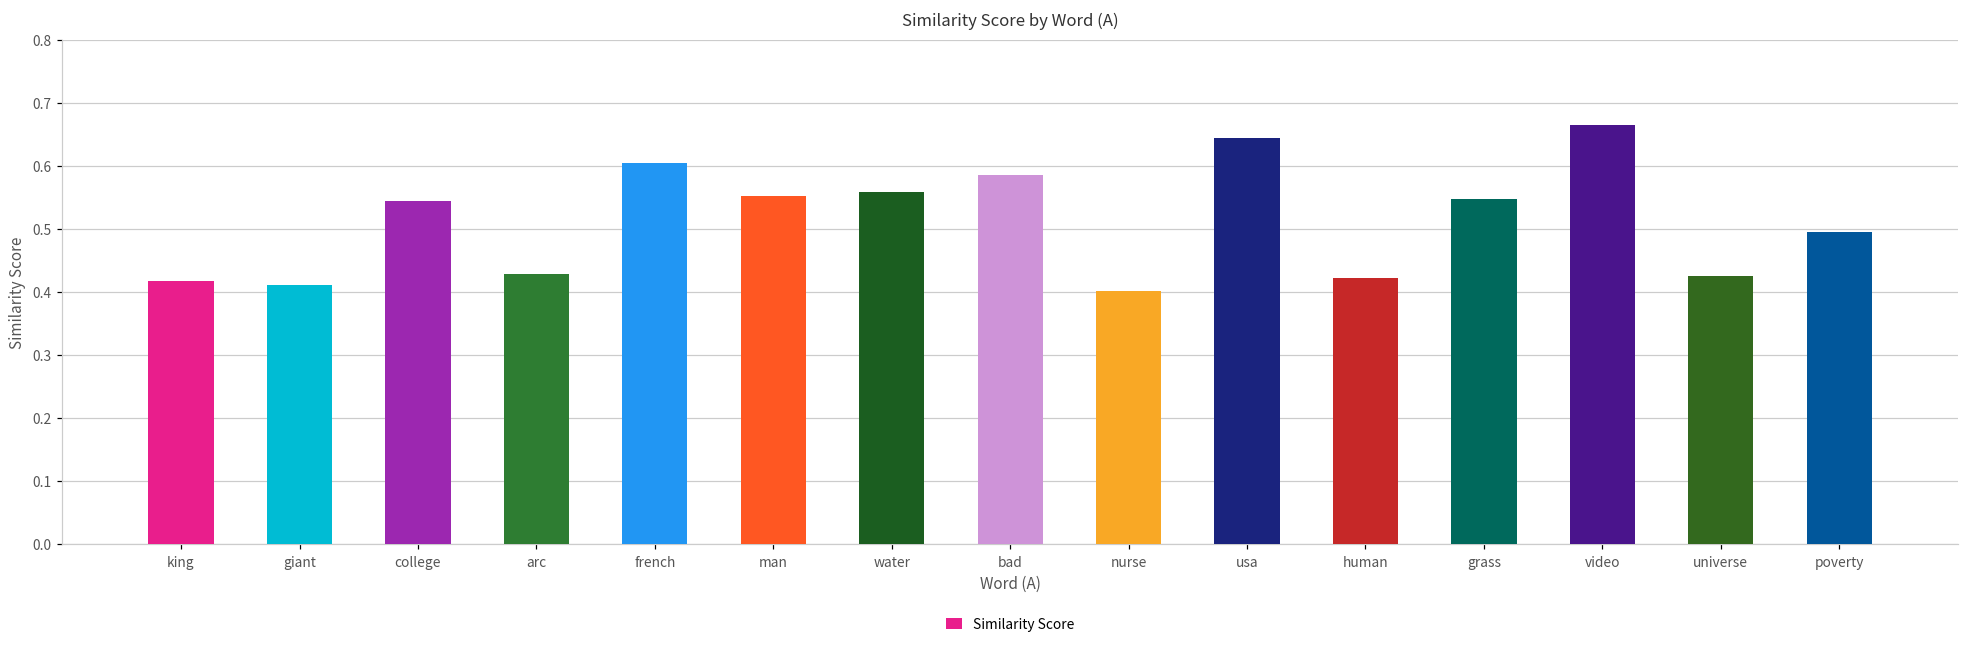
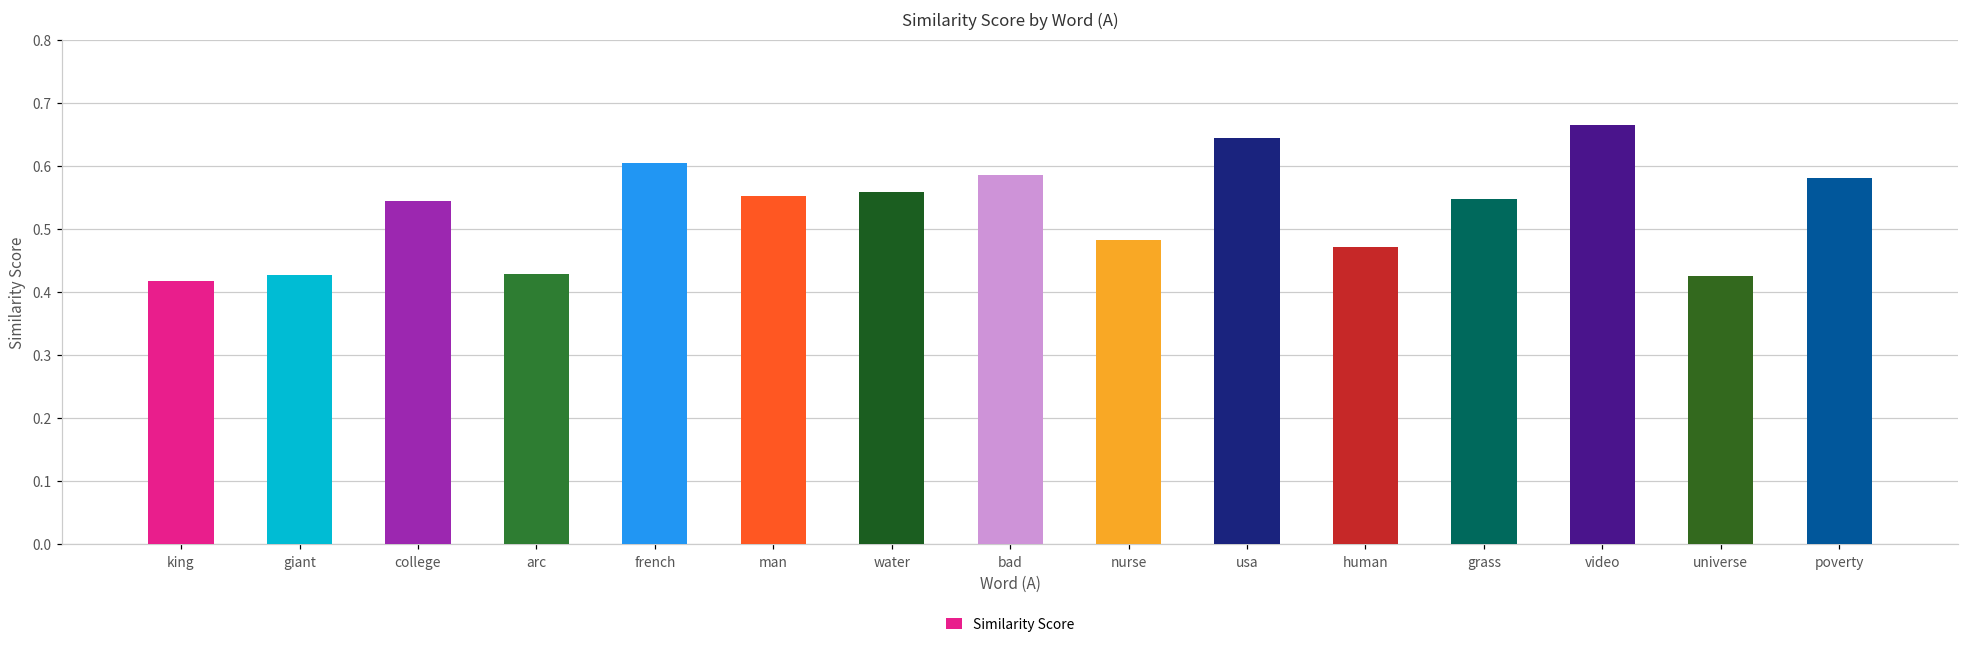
  {
    "king": 0.42,
-   "giant": 0.41,
+   "giant": 0.43,
    "college": 0.54,
    "arc": 0.43,
    "french": 0.60,
    "man": 0.55,
    "water": 0.56,
    "bad": 0.59,
-   "nurse": 0.40,
+   "nurse": 0.48,
    "usa": 0.65,
-   "human": 0.42,
+   "human": 0.47,
    "grass": 0.55,
    "video": 0.67,
    "universe": 0.43,
-   "poverty": 0.50
+   "poverty": 0.58
  }
